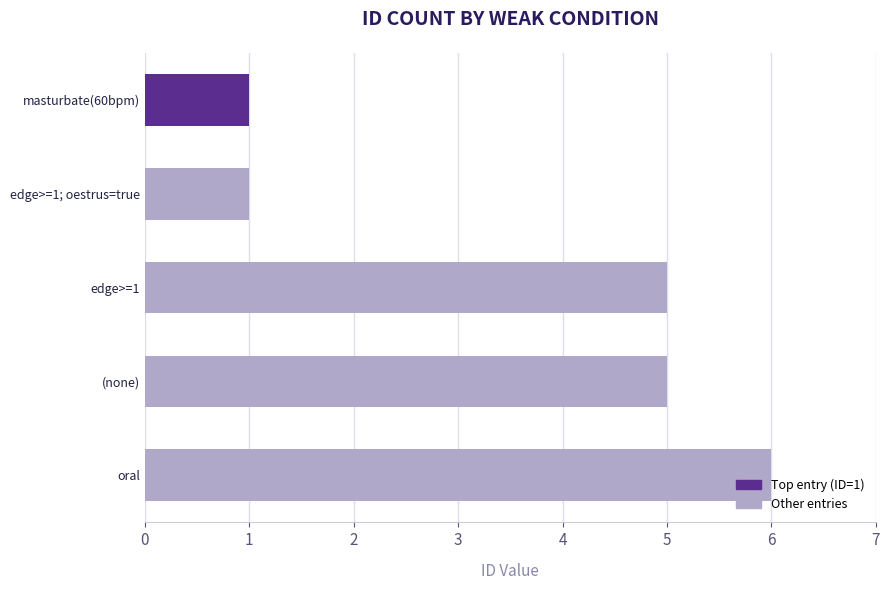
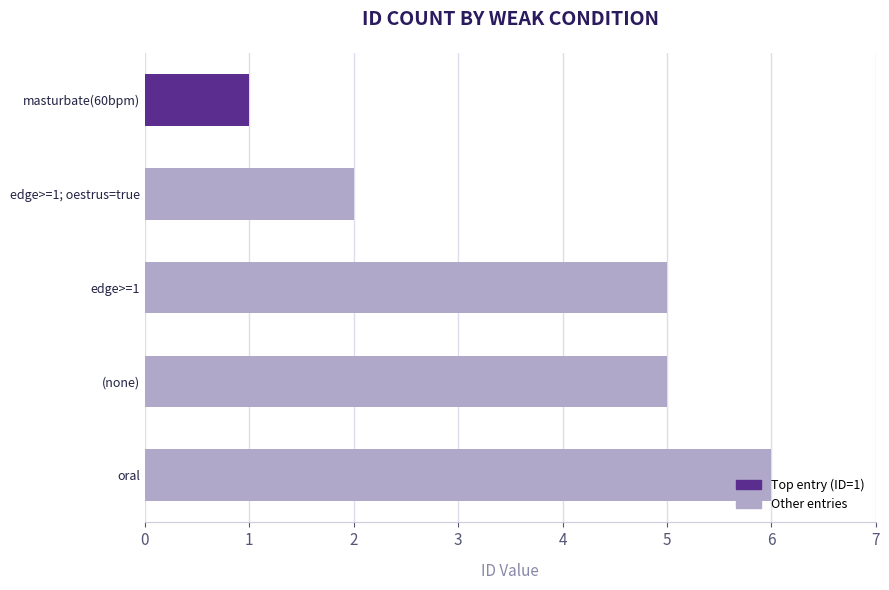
  {
    "masturbate(60bpm)": 1,
-   "edge>=1; oestrus=true": 1,
+   "edge>=1; oestrus=true": 2,
    "edge>=1": 5,
    "oral": 6
  }
